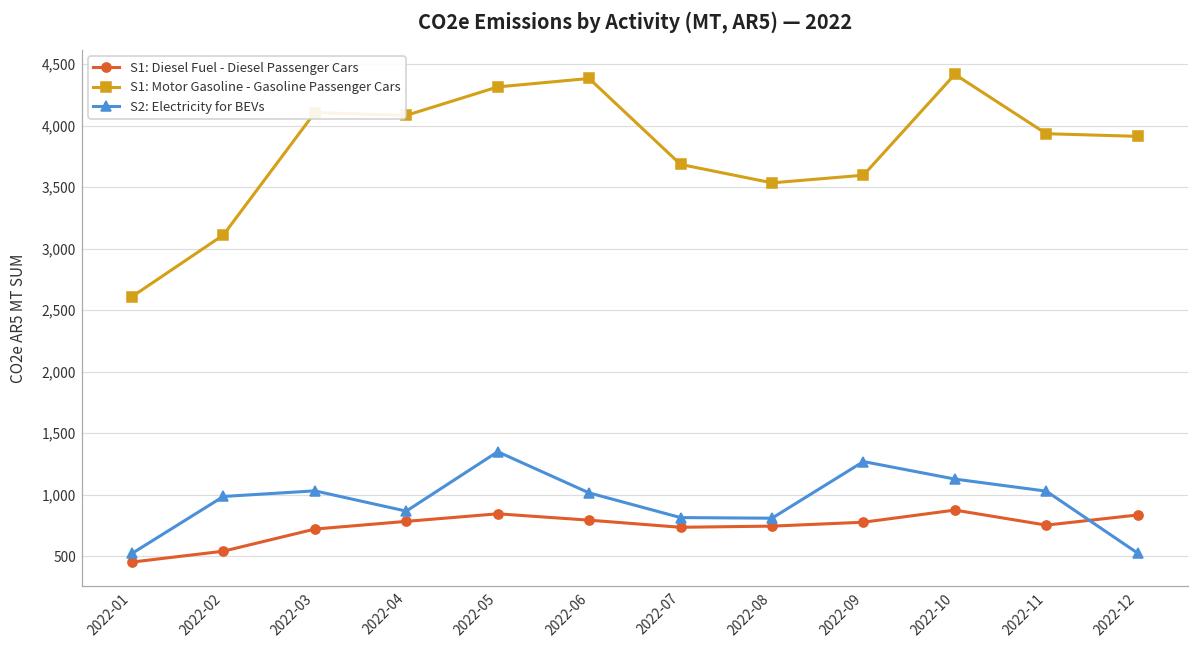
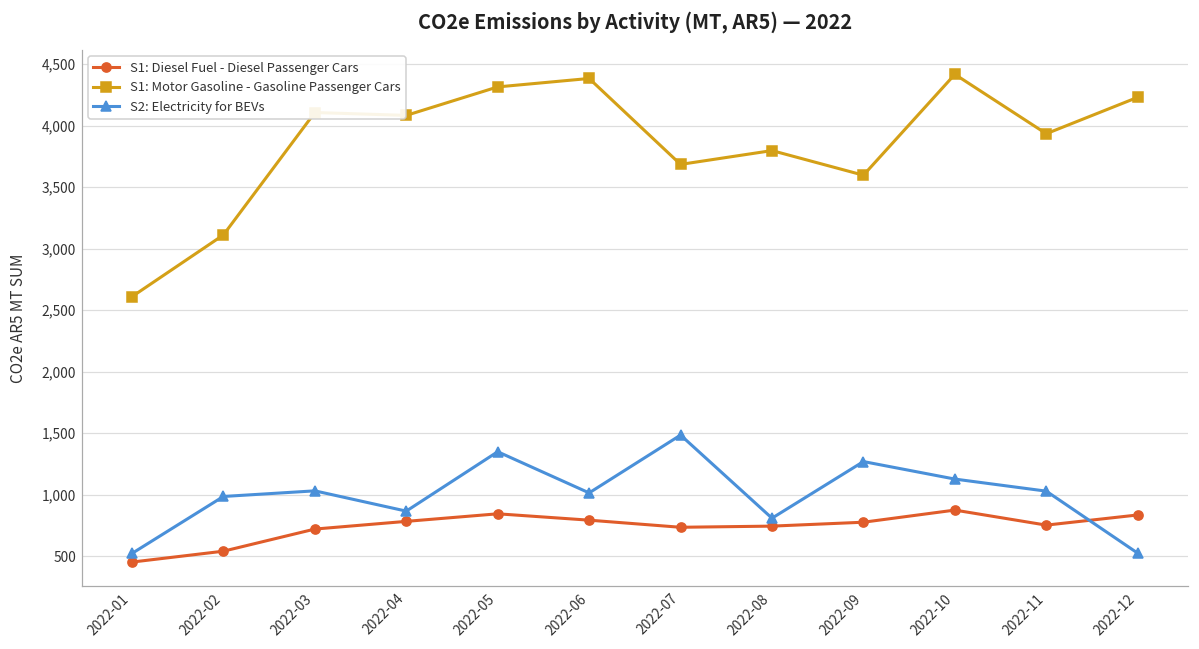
  {
    "S1: Diesel Fuel - Diesel Passenger Cars": {
      "2022-01": "450",
      "2022-02": "540",
      "2022-03": "720",
      "2022-04": "780",
      "2022-05": "840",
      "2022-06": "790",
      "2022-07": "730",
      "2022-08": "740",
      "2022-09": "780",
      "2022-10": "870",
      "2022-11": "750",
      "2022-12": "830"
    },
    "S1: Motor Gasoline - Gasoline Passenger Cars": {
      "2022-01": "2,610",
      "2022-02": "3,110",
      "2022-05": "4,310",
      "2022-06": "4,380",
      "2022-07": "3,680",
-     "2022-08": "3,530",
+     "2022-08": "3,800",
      "2022-09": "3,600",
      "2022-10": "4,420",
      "2022-11": "3,930",
-     "2022-12": "3,910"
+     "2022-12": "4,230"
    },
    "S2: Electricity for BEVs": {
      "2022-01": "520",
      "2022-02": "980",
      "2022-03": "1,030",
      "2022-04": "870",
      "2022-05": "1,350",
      "2022-06": "1,010",
-     "2022-07": "810",
+     "2022-07": "1,480",
      "2022-08": "810",
      "2022-09": "1,270",
      "2022-10": "1,130",
      "2022-11": "1,030",
      "2022-12": "520"
    }
  }
